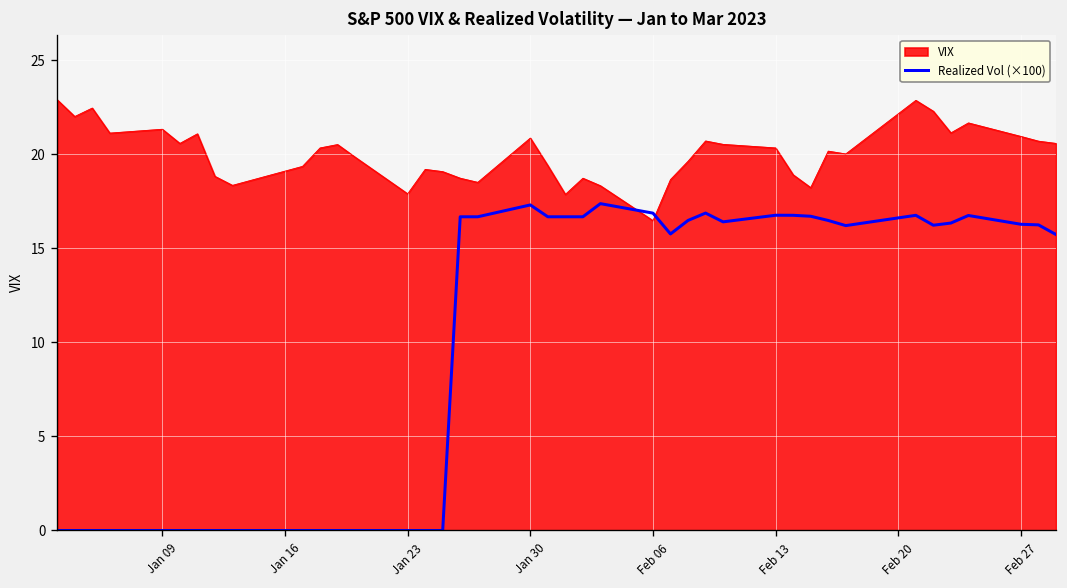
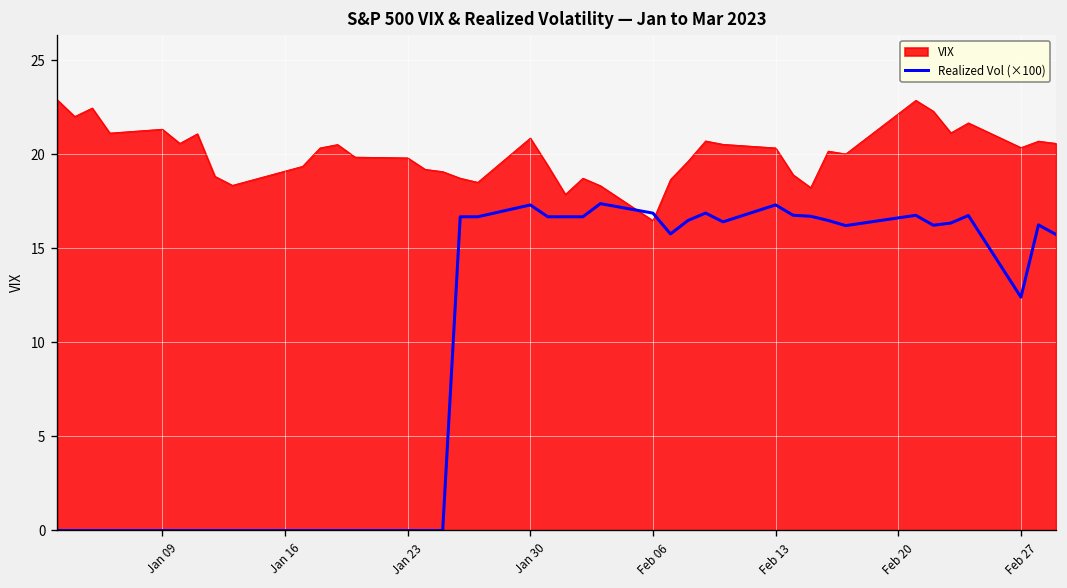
  {
    "VIX": {
      "Jan 09": 21.3,
-     "Jan 23": 17.9,
+     "Jan 23": 19.8,
      "Jan 30": 20.9,
      "Feb 06": 16.5,
      "Feb 13": 20.3,
-     "Feb 27": 21.0
+     "Feb 27": 20.4
    },
    "Realized Vol (×100)": {
      "Jan 09": 0.0,
      "Jan 23": 0.0,
      "Jan 30": 17.3,
      "Feb 06": 16.9,
-     "Feb 13": 16.8,
-     "Feb 27": 16.3
+     "Feb 13": 17.3,
+     "Feb 27": 12.4
    }
  }
